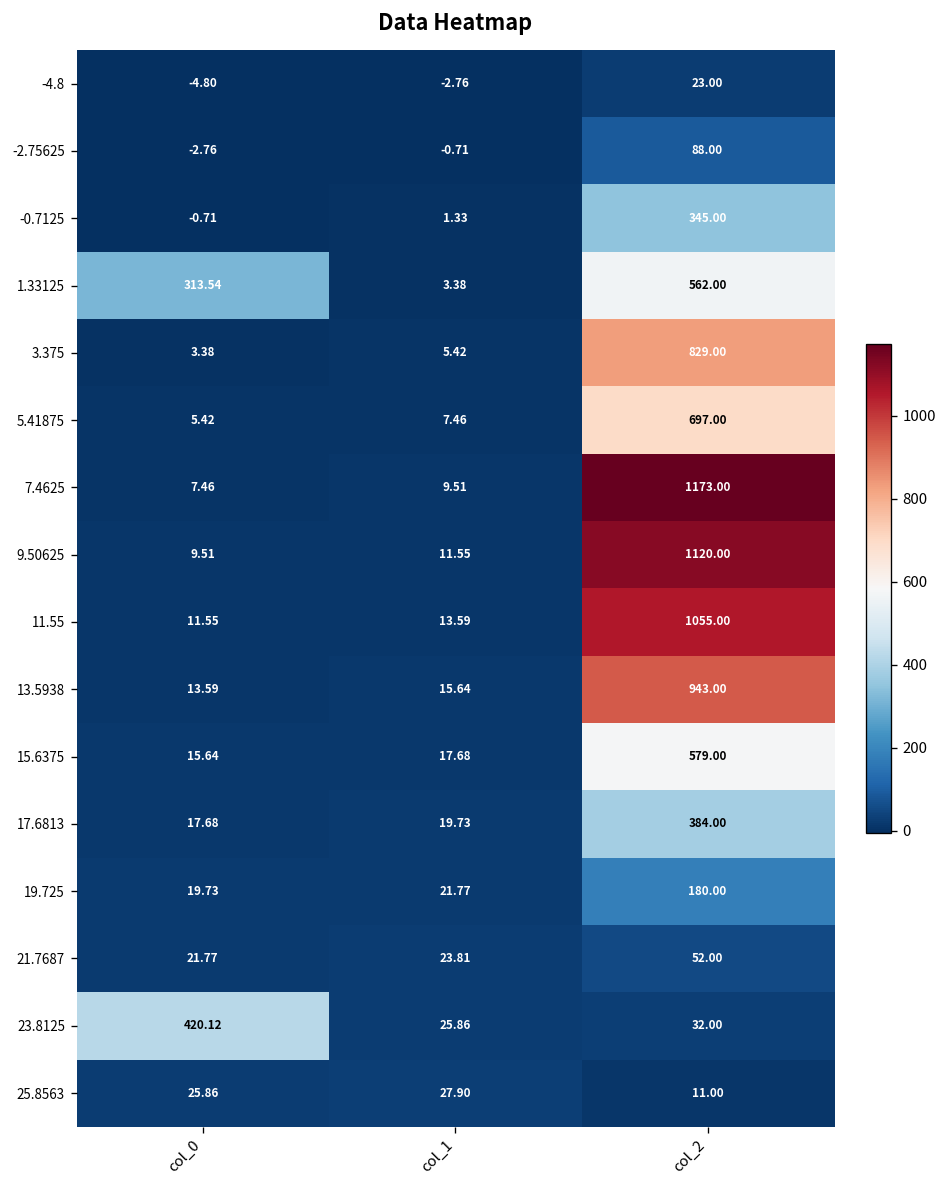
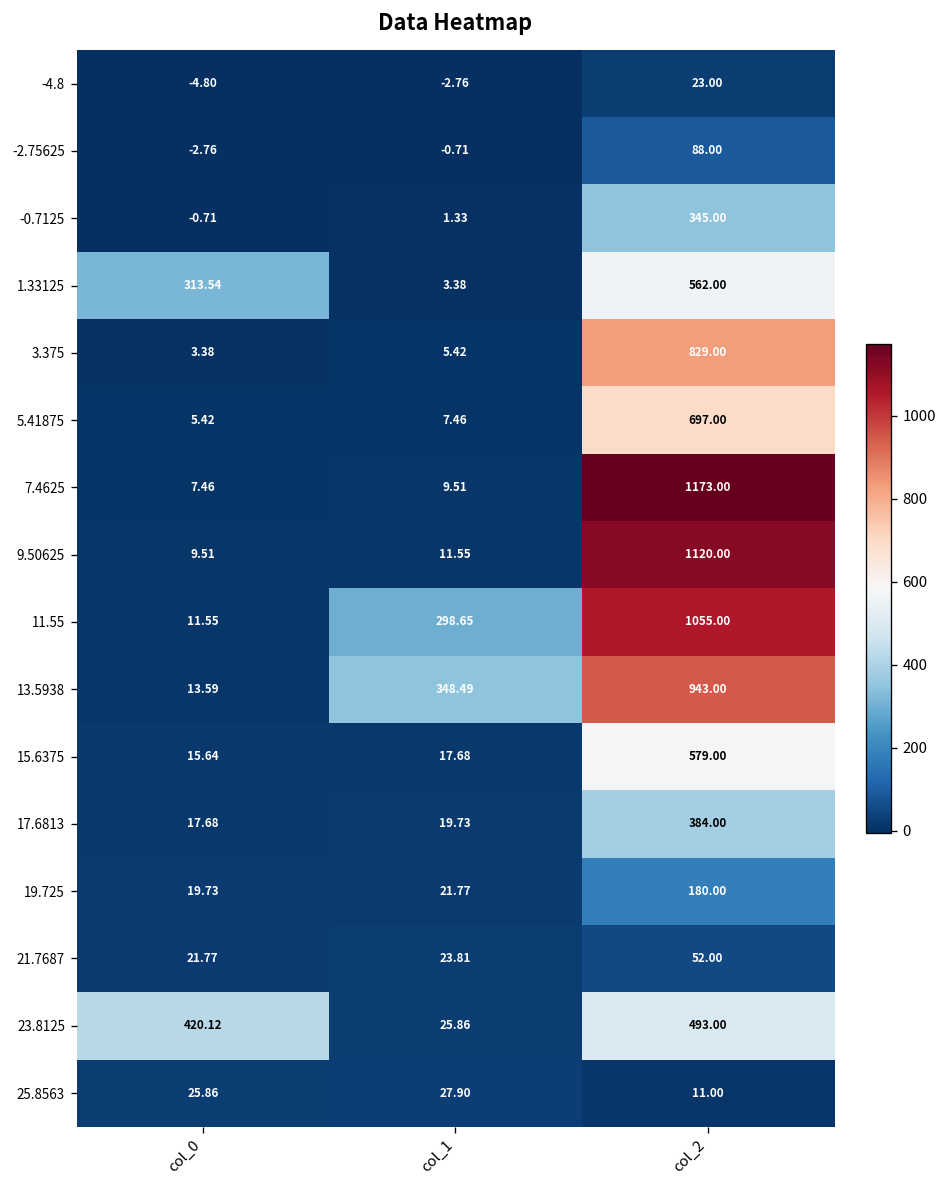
  {
    "-4.8": {
      "col_0": -4.80,
      "col_1": -2.76,
      "col_2": 23.00
    },
    "-2.75625": {
      "col_0": -2.76,
      "col_1": -0.71,
      "col_2": 88.00
    },
    "-0.7125": {
      "col_0": -0.71,
      "col_1": 1.33,
      "col_2": 345.00
    },
    "1.33125": {
      "col_0": 313.54,
      "col_1": 3.38,
      "col_2": 562.00
    },
    "3.375": {
      "col_0": 3.38,
      "col_1": 5.42,
      "col_2": 829.00
    },
    "5.41875": {
      "col_0": 5.42,
      "col_1": 7.46,
      "col_2": 697.00
    },
    "7.4625": {
      "col_0": 7.46,
      "col_1": 9.51,
      "col_2": 1173.00
    },
    "9.50625": {
      "col_0": 9.51,
      "col_1": 11.55,
      "col_2": 1120.00
    },
    "11.55": {
      "col_0": 11.55,
-     "col_1": 13.59,
+     "col_1": 298.65,
      "col_2": 1055.00
    },
    "13.5938": {
      "col_0": 13.59,
-     "col_1": 15.64,
+     "col_1": 348.49,
      "col_2": 943.00
    },
    "15.6375": {
      "col_0": 15.64,
      "col_1": 17.68,
      "col_2": 579.00
    },
    "17.6813": {
      "col_0": 17.68,
      "col_1": 19.73,
      "col_2": 384.00
    },
    "19.725": {
      "col_0": 19.73,
      "col_1": 21.77,
      "col_2": 180.00
    },
    "21.7687": {
      "col_0": 21.77,
      "col_1": 23.81,
      "col_2": 52.00
    },
    "23.8125": {
      "col_0": 420.12,
      "col_1": 25.86,
-     "col_2": 32.00
+     "col_2": 493.00
    },
    "25.8563": {
      "col_0": 25.86,
      "col_1": 27.90,
      "col_2": 11.00
    }
  }
